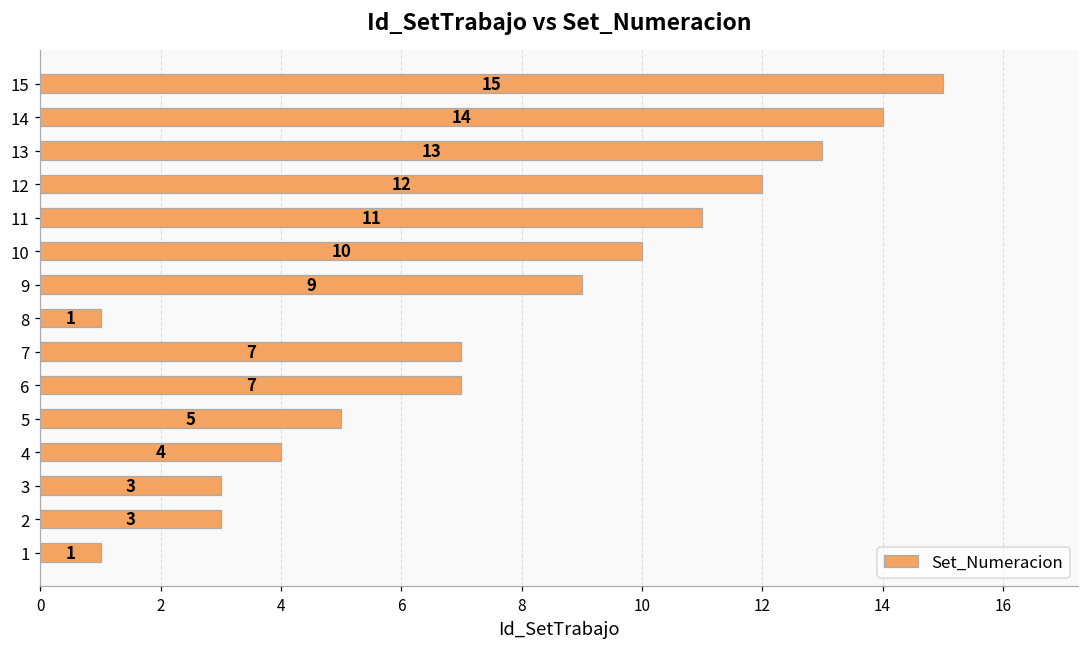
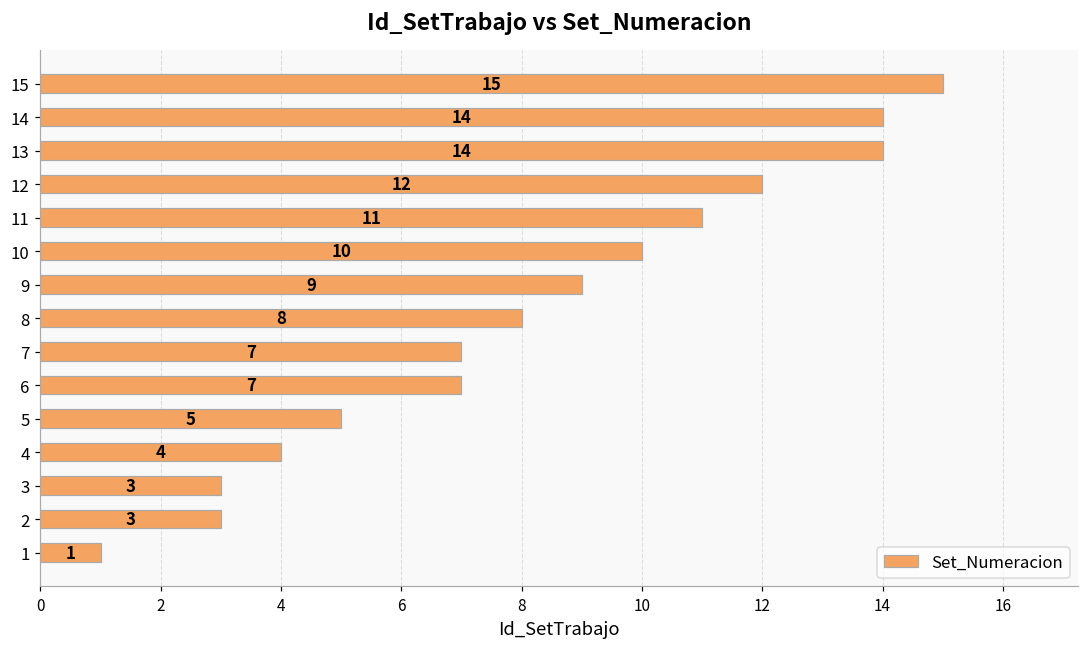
  {
    "15": 15,
    "14": 14,
-   "13": 13,
+   "13": 14,
    "12": 12,
    "11": 11,
    "10": 10,
    "9": 9,
-   "8": 1,
+   "8": 8,
    "7": 7,
    "6": 7,
    "5": 5,
    "4": 4,
    "3": 3,
    "2": 3,
    "1": 1
  }
